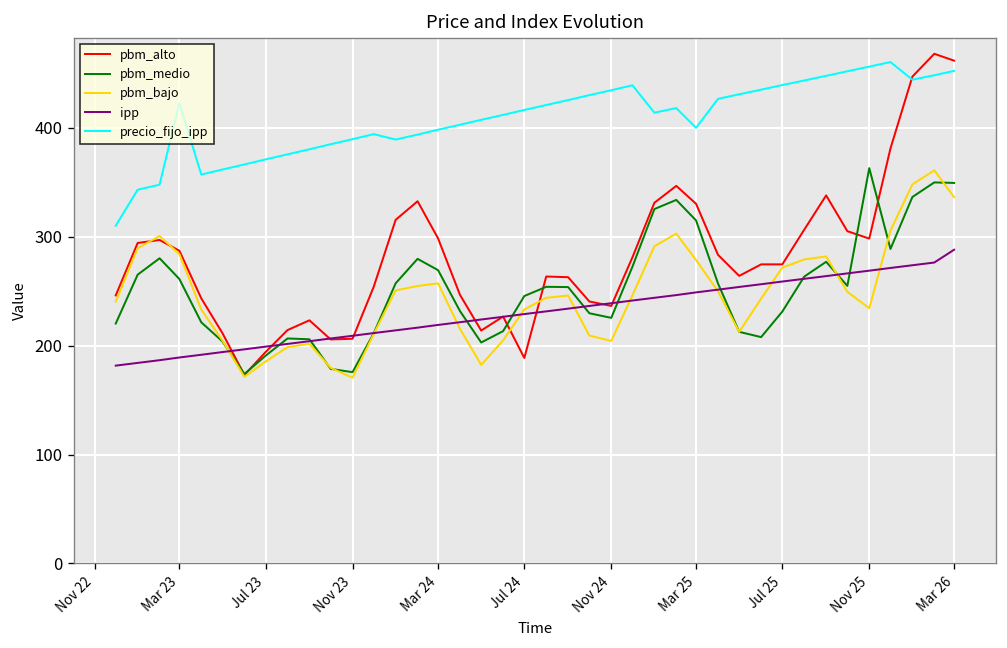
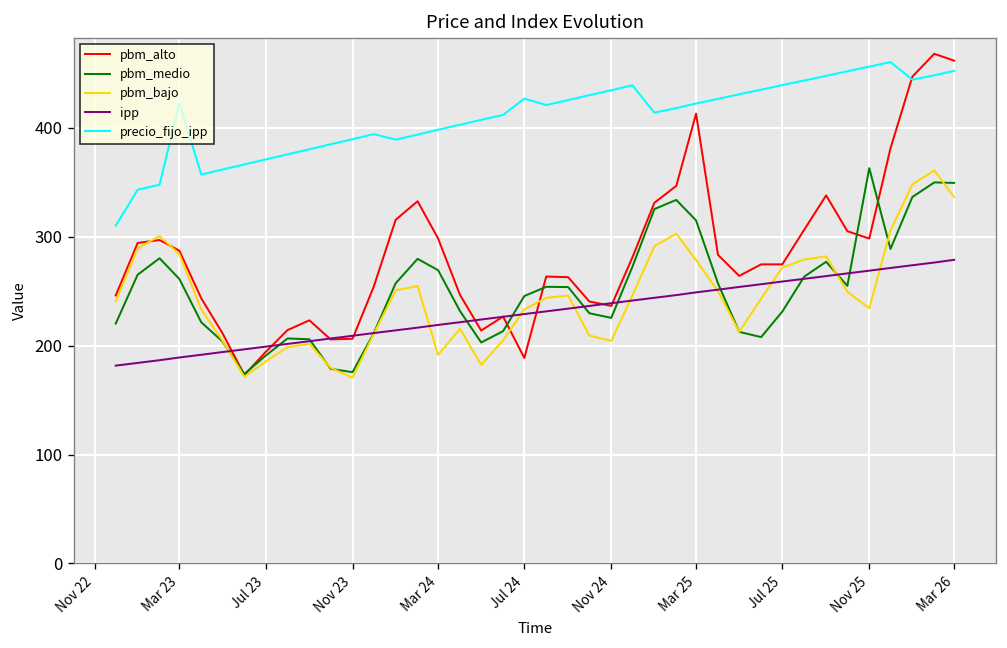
  {
    "pbm_alto": {
      "Mar 23": 290,
      "Jul 23": 190,
      "Mar 24": 300,
      "Jul 24": 190,
-     "Mar 25": 330,
+     "Mar 25": 410,
      "Jul 25": 270,
      "Nov 25": 300,
      "Mar 26": 460
    },
    "pbm_medio": {
      "Mar 23": 260,
      "Jul 23": 190,
      "Nov 23": 180,
      "Mar 24": 270,
      "Jul 24": 250,
      "Nov 24": 230,
      "Mar 25": 310,
      "Jul 25": 230,
      "Nov 25": 360,
      "Mar 26": 350
    },
    "pbm_bajo": {
      "Mar 23": 280,
      "Jul 23": 190,
      "Nov 23": 170,
-     "Mar 24": 260,
+     "Mar 24": 190,
      "Jul 24": 230,
      "Nov 24": 200,
      "Mar 25": 280,
      "Jul 25": 270,
      "Nov 25": 230,
      "Mar 26": 340
    },
    "ipp": {
      "Mar 23": 190,
      "Jul 23": 200,
      "Mar 24": 220,
      "Jul 24": 230,
      "Mar 25": 250,
      "Jul 25": 260,
      "Nov 25": 270,
-     "Mar 26": 290
+     "Mar 26": 280
    },
    "precio_fijo_ipp": {
      "Jul 23": 370,
      "Nov 23": 390,
      "Mar 24": 400,
-     "Jul 24": 420,
+     "Jul 24": 430,
      "Nov 24": 430,
-     "Mar 25": 400,
+     "Mar 25": 420,
      "Jul 25": 440,
      "Nov 25": 460,
      "Mar 26": 450
    }
  }
